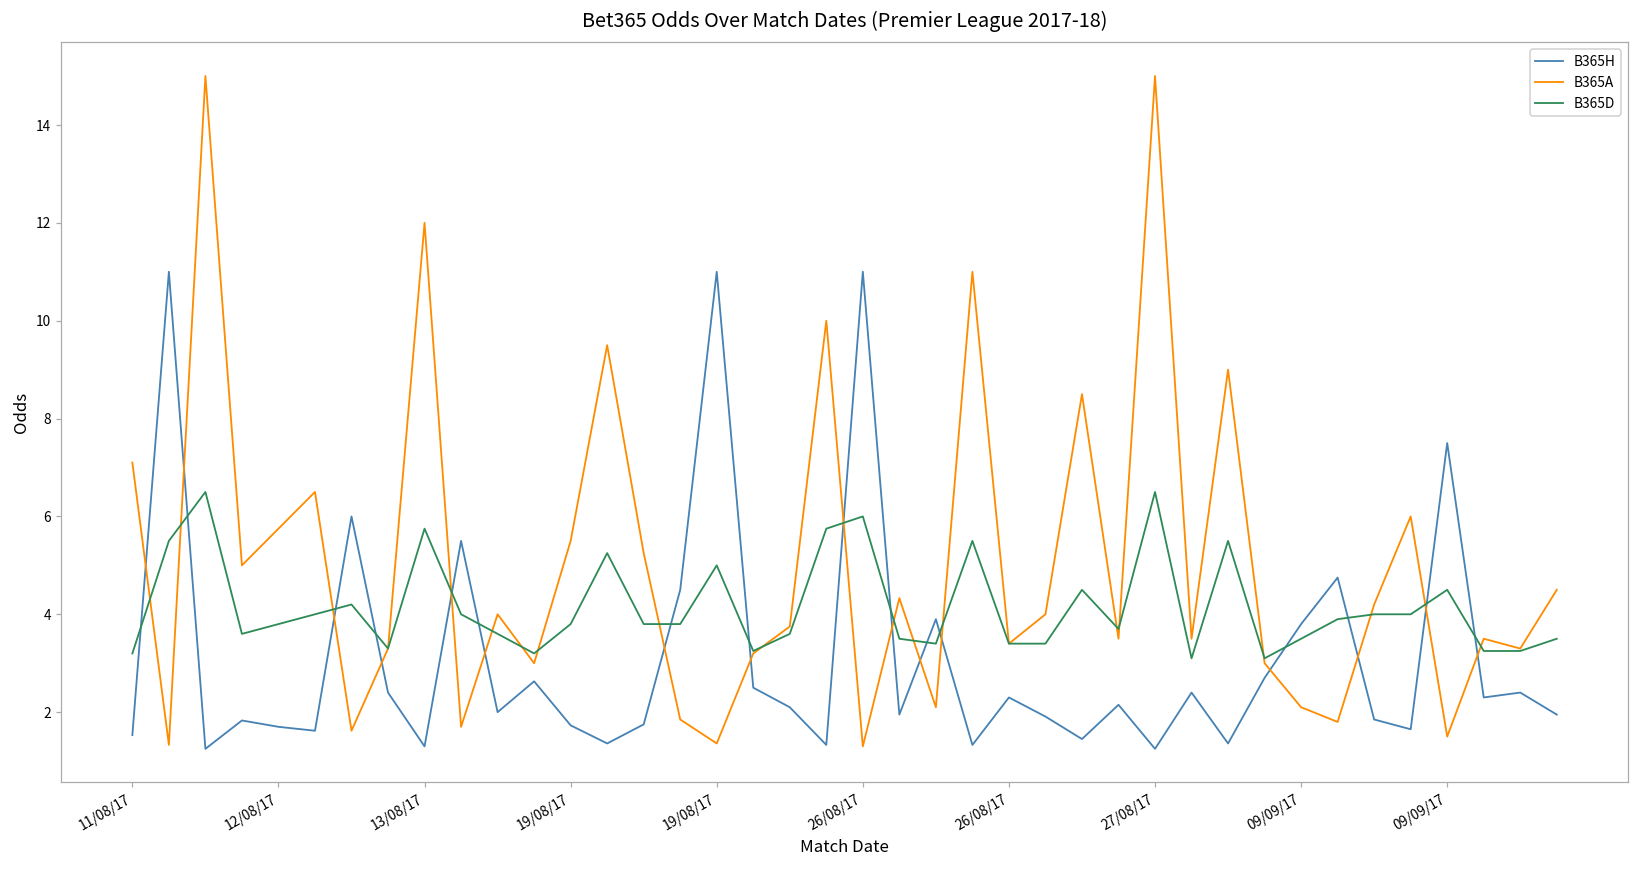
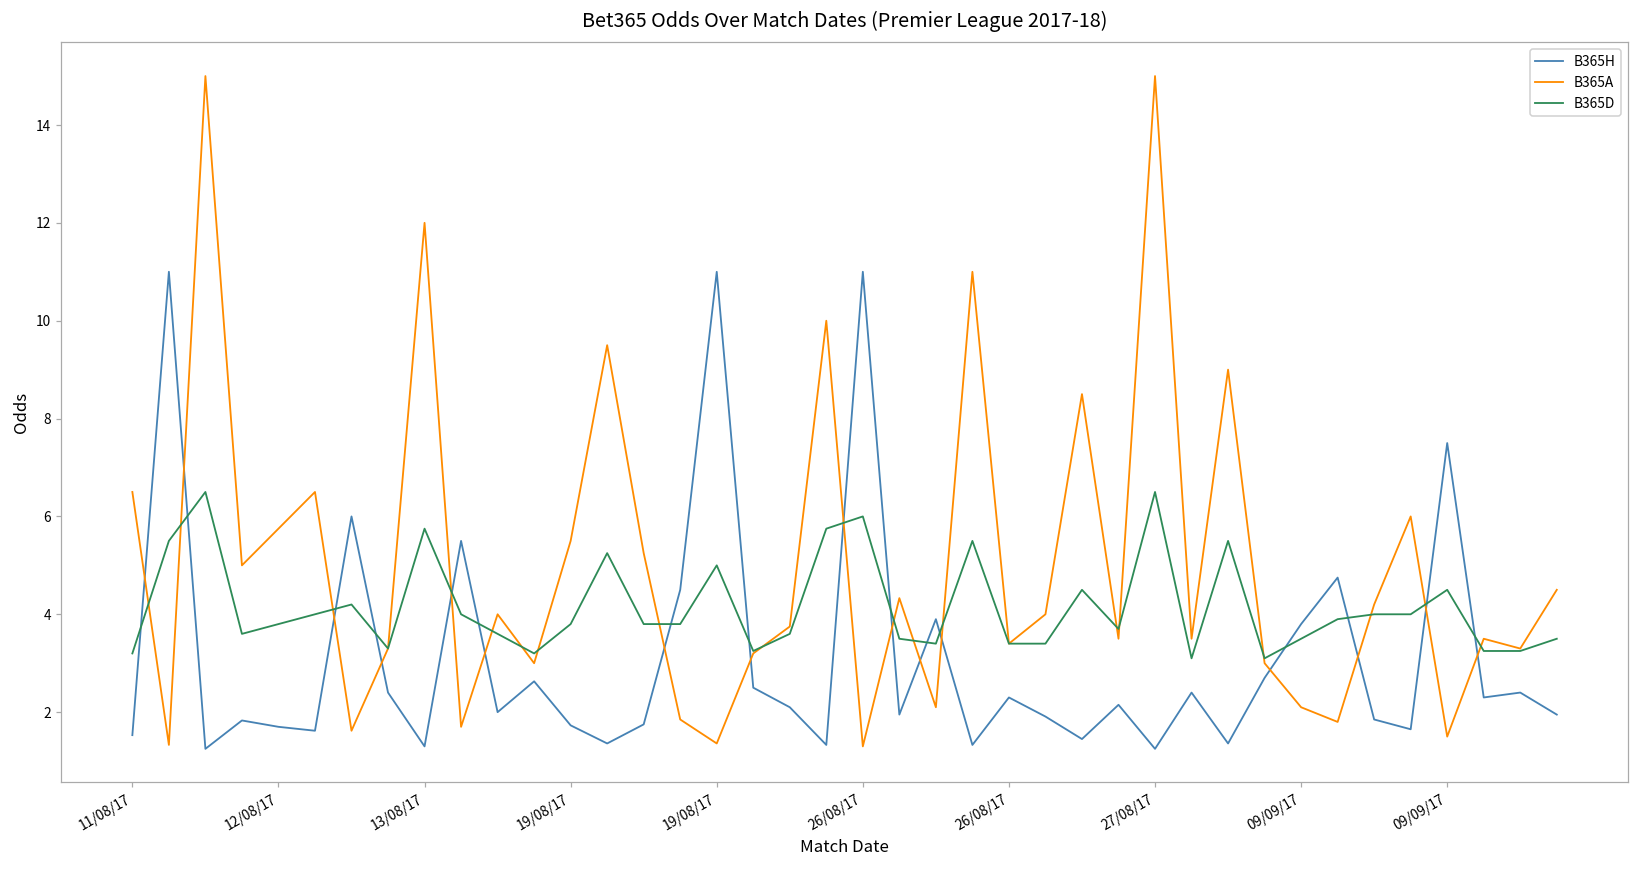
  {
    "B365H": {
      "11/08/17": 1.5
    },
    "B365A": {
-     "11/08/17": 7.1
+     "11/08/17": 6.5
    },
    "B365D": {
      "11/08/17": 3.2
    }
  }
